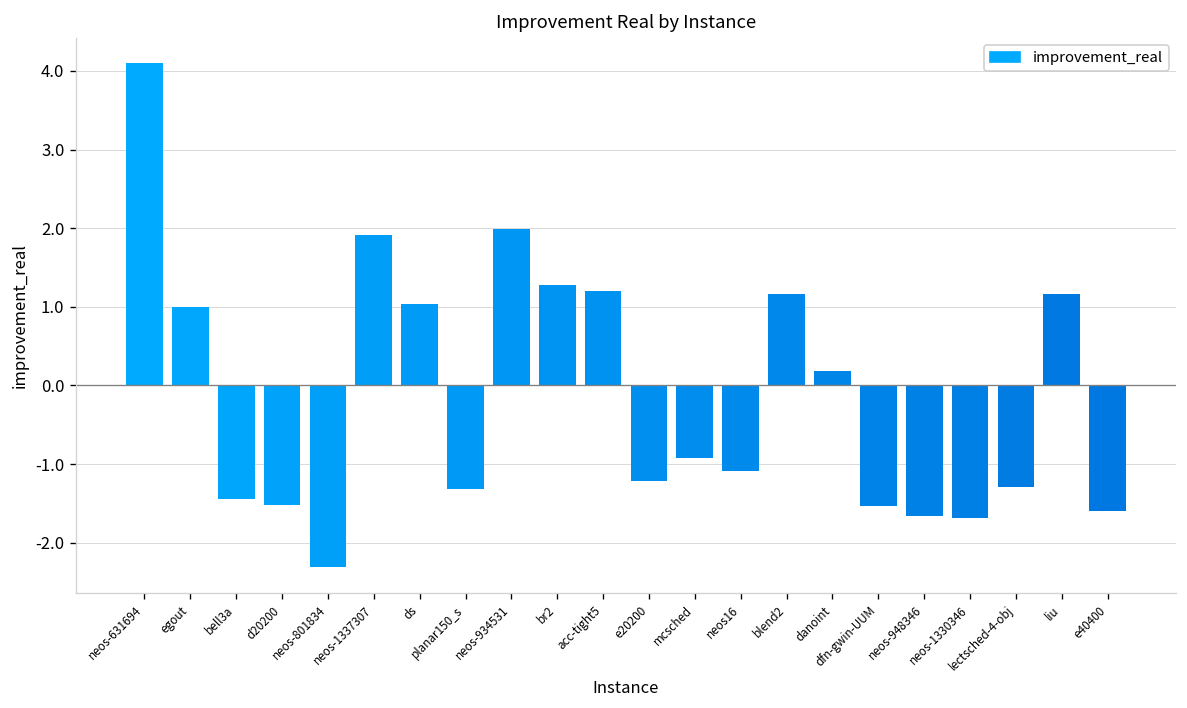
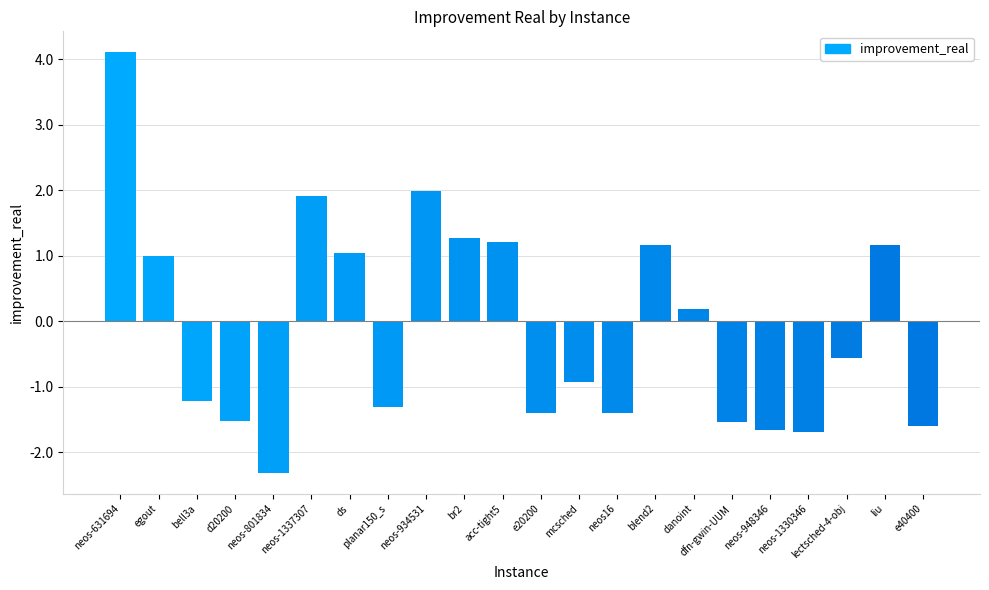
  {
    "neos-631694": 4.1,
    "egout": 1.0,
-   "bell3a": -1.4,
+   "bell3a": -1.2,
    "d20200": -1.5,
    "neos-801834": -2.3,
    "neos-1337307": 1.9,
    "ds": 1.0,
    "planar150_s": -1.3,
    "neos-934531": 2.0,
    "br2": 1.3,
    "acc-tight5": 1.2,
-   "e20200": -1.2,
+   "e20200": -1.4,
    "mcsched": -0.9,
-   "neos16": -1.1,
+   "neos16": -1.4,
    "blend2": 1.2,
    "danoint": 0.2,
    "dfn-gwin-UUM": -1.5,
    "neos-948346": -1.7,
    "neos-1330346": -1.7,
-   "lectsched-4-obj": -1.3,
+   "lectsched-4-obj": -0.6,
    "liu": 1.2,
    "e40400": -1.6
  }
